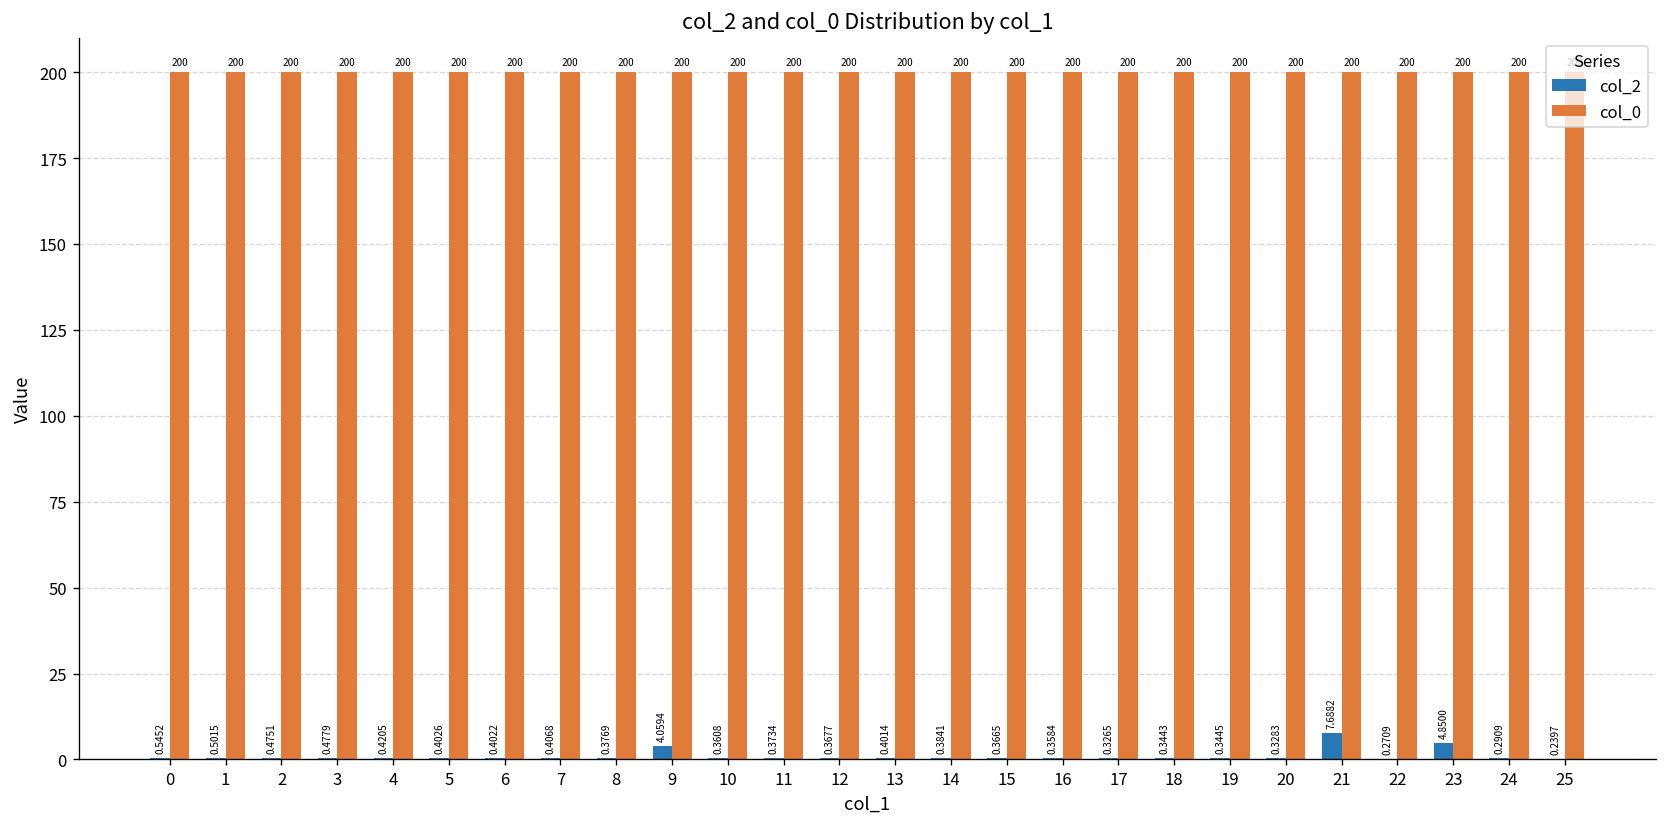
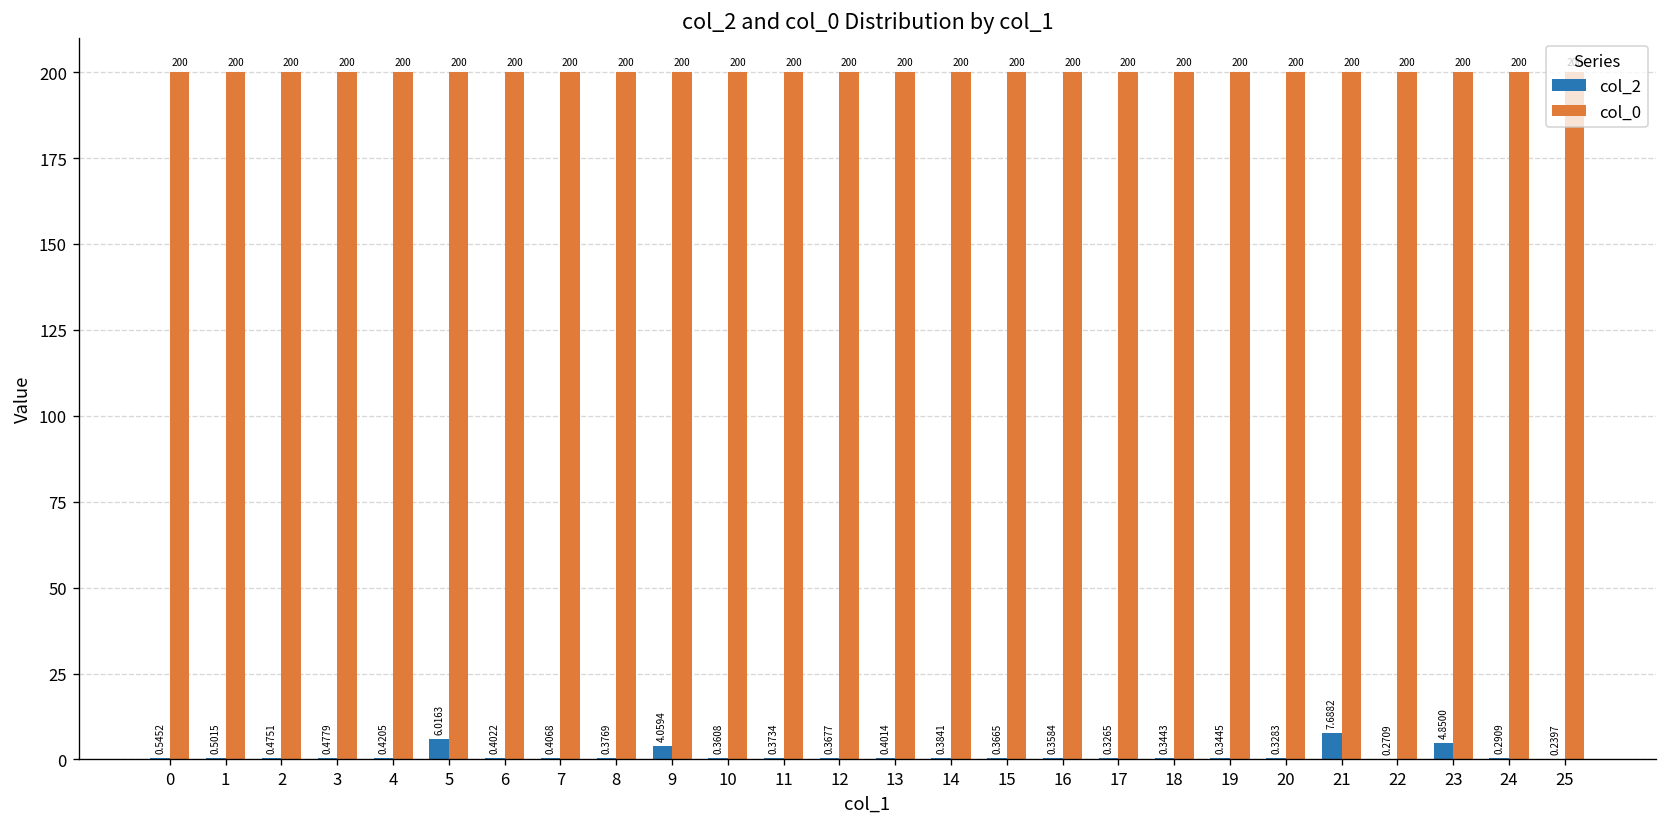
  {
    "col_2": {
      "0": 0.5452,
      "1": 0.5015,
      "2": 0.4751,
      "3": 0.4779,
      "4": 0.4205,
-     "5": 0.4026,
+     "5": 6.0163,
      "6": 0.4022,
      "7": 0.4068,
      "8": 0.3769,
      "9": 4.0594,
      "10": 0.3608,
      "11": 0.3734,
      "12": 0.3677,
      "13": 0.4014,
      "14": 0.3841,
      "15": 0.3665,
      "16": 0.3584,
      "17": 0.3265,
      "18": 0.3443,
      "19": 0.3445,
      "20": 0.3283,
      "21": 7.6882,
      "22": 0.2709,
      "23": 4.8500,
      "24": 0.2909,
      "25": 0.2397
    },
    "col_0": {
      "0": 200,
      "1": 200,
      "2": 200,
      "3": 200,
      "4": 200,
      "5": 200,
      "6": 200,
      "7": 200,
      "8": 200,
      "9": 200,
      "10": 200,
      "11": 200,
      "12": 200,
      "13": 200,
      "14": 200,
      "15": 200,
      "16": 200,
      "17": 200,
      "18": 200,
      "19": 200,
      "20": 200,
      "21": 200,
      "22": 200,
      "23": 200,
      "24": 200
    }
  }
